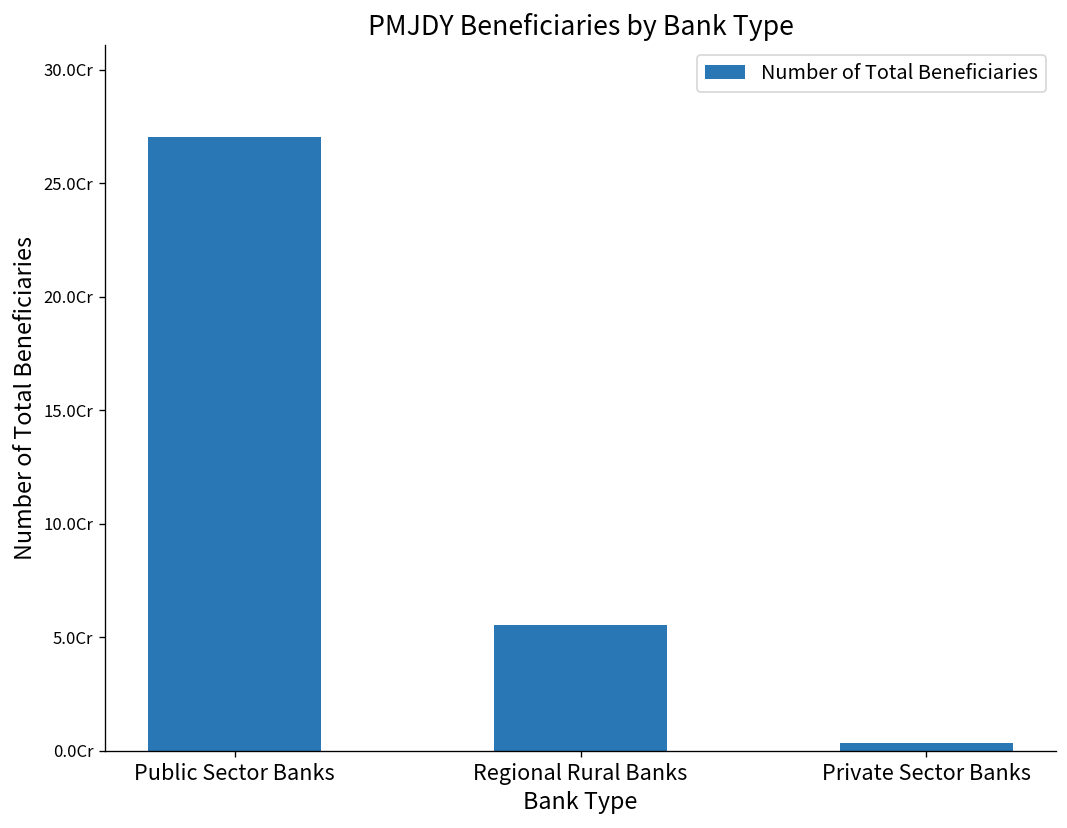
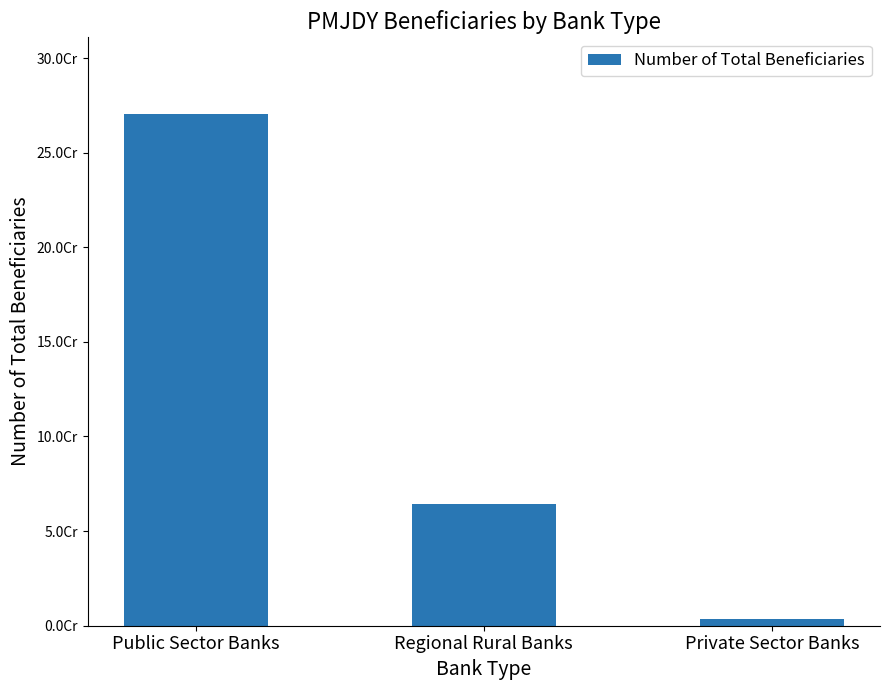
  {
    "Public Sector Banks": "27.0Cr",
-   "Regional Rural Banks": "5.5Cr",
+   "Regional Rural Banks": "6.5Cr",
    "Private Sector Banks": "0.3Cr"
  }
